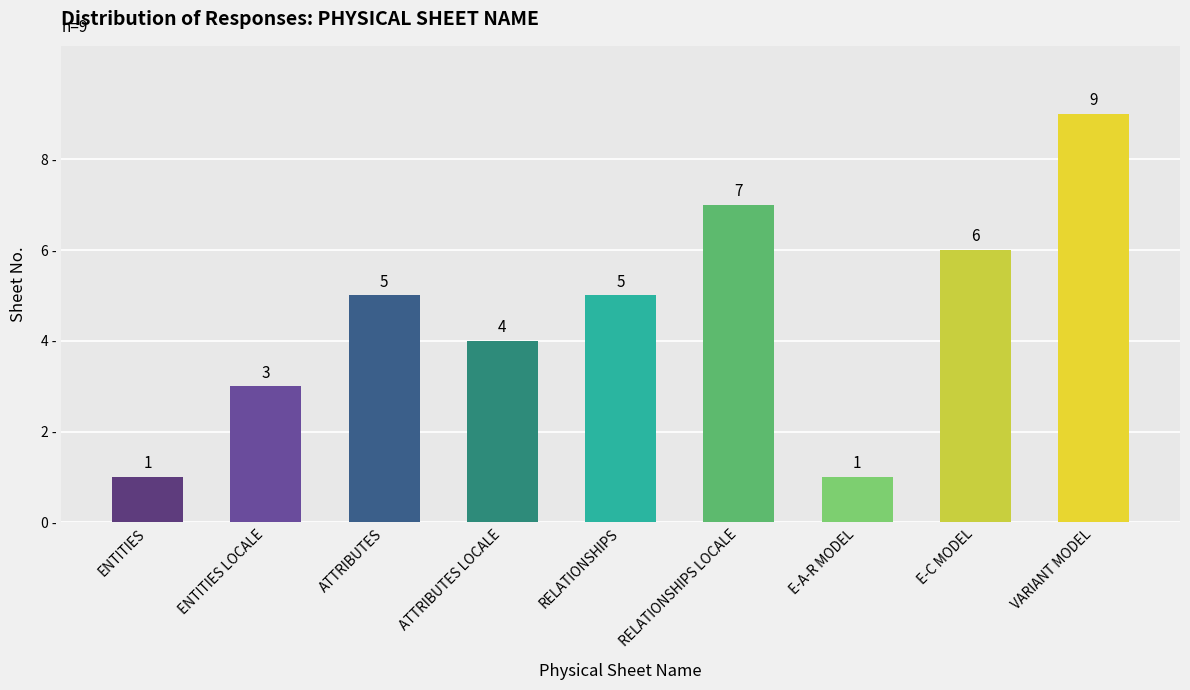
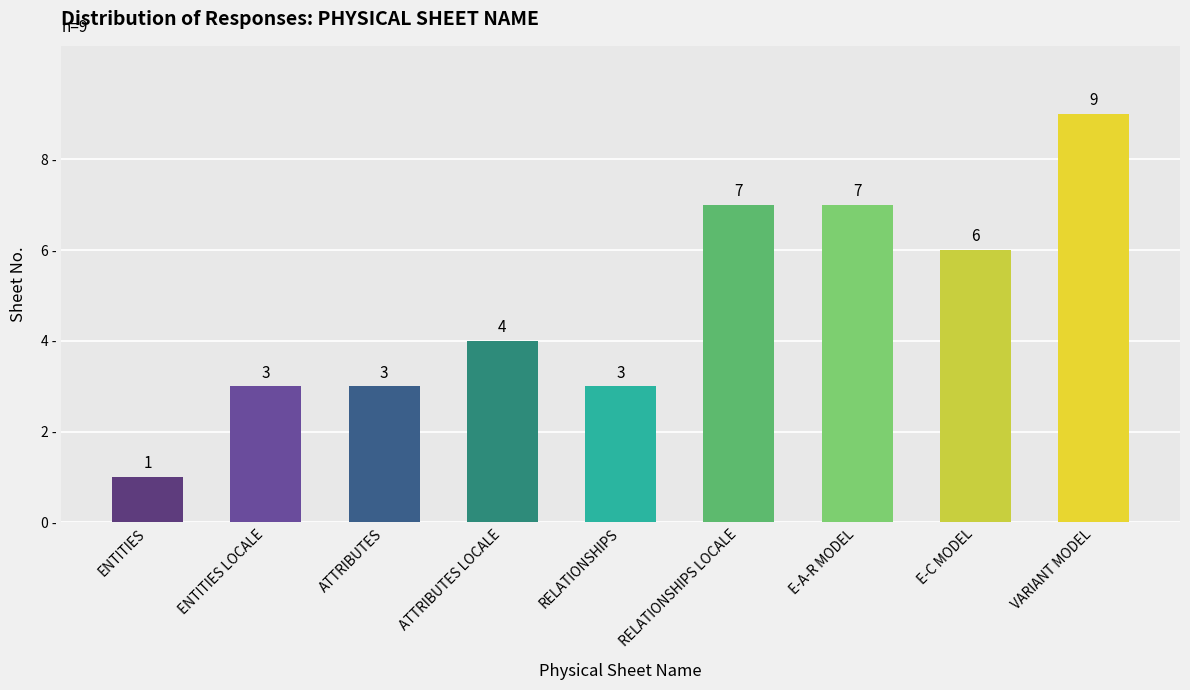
  {
    "ENTITIES": 1,
    "ENTITIES LOCALE": 3,
-   "ATTRIBUTES": 5,
+   "ATTRIBUTES": 3,
    "ATTRIBUTES LOCALE": 4,
-   "RELATIONSHIPS": 5,
+   "RELATIONSHIPS": 3,
    "RELATIONSHIPS LOCALE": 7,
-   "E-A-R MODEL": 1,
+   "E-A-R MODEL": 7,
    "E-C MODEL": 6,
    "VARIANT MODEL": 9
  }
